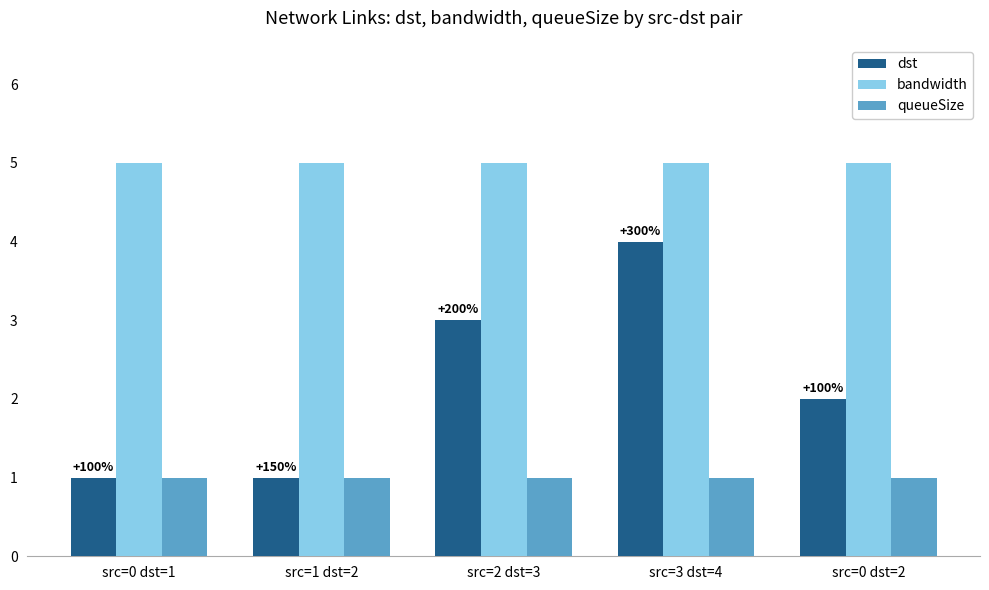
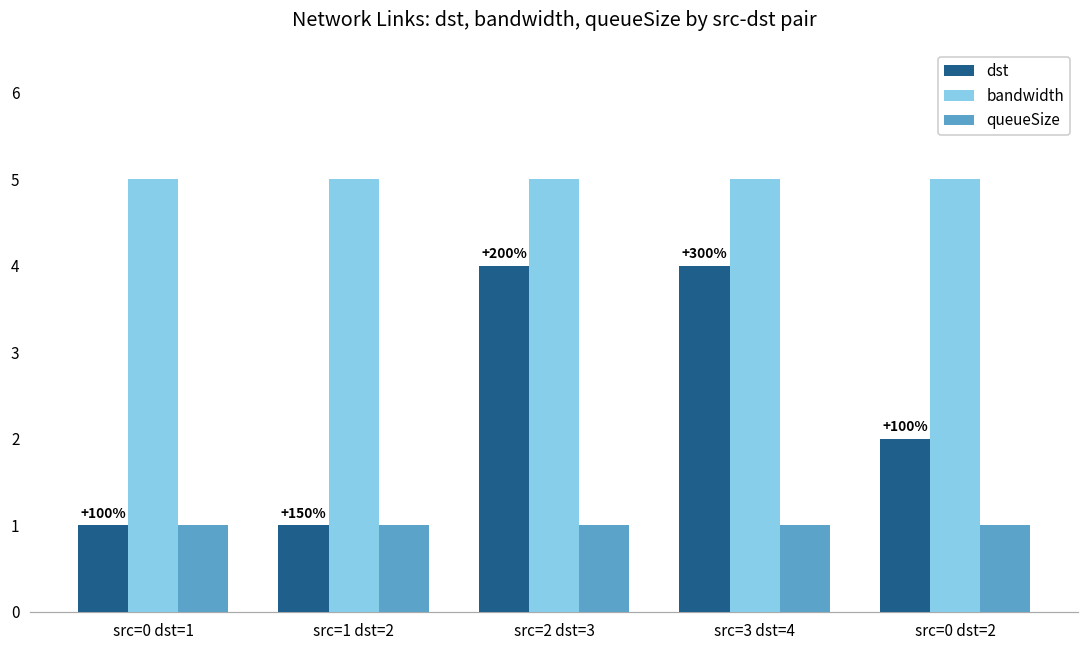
  {
    "dst": {
-     "src=2 dst=3": 3
+     "src=2 dst=3": 4
    },
    "bandwidth": {
      "src=0 dst=1": 5,
      "src=1 dst=2": 5,
      "src=2 dst=3": 5,
      "src=3 dst=4": 5,
      "src=0 dst=2": 5
    },
    "queueSize": {
      "src=0 dst=1": 1,
      "src=1 dst=2": 1,
      "src=2 dst=3": 1,
      "src=3 dst=4": 1,
      "src=0 dst=2": 1
    }
  }
